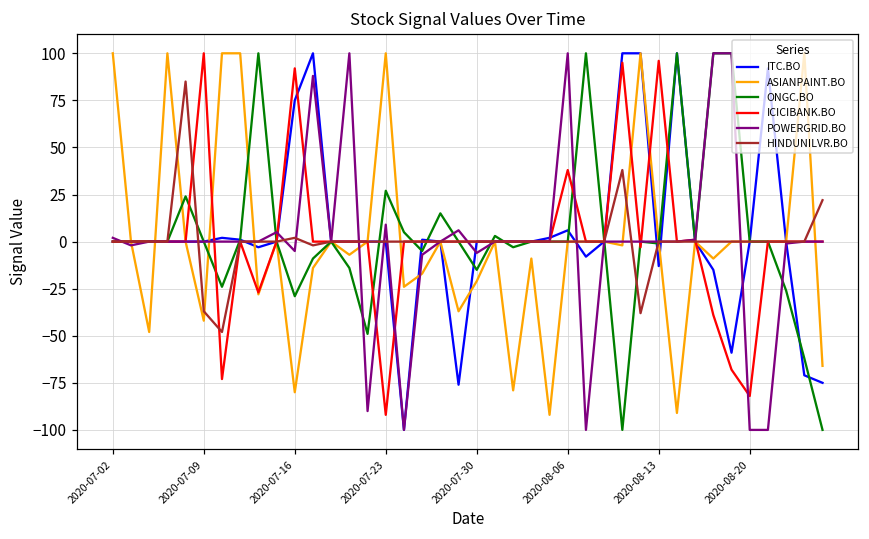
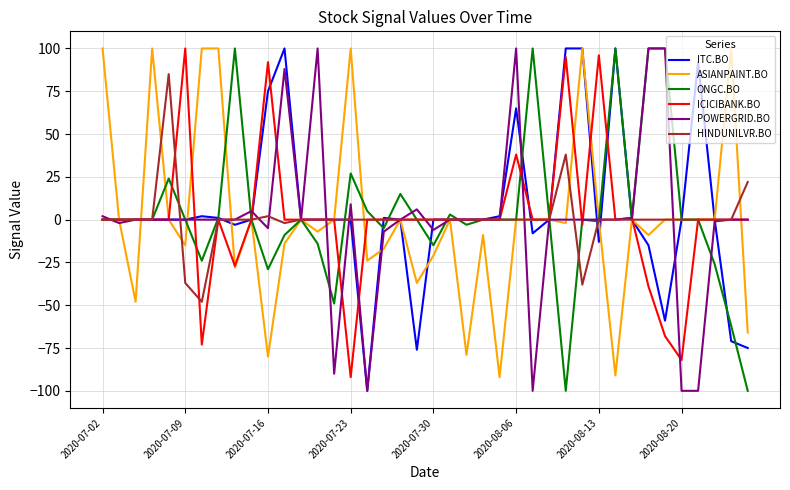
  {
    "ITC.BO": {
      "2020-07-16": 75,
-     "2020-08-06": 6,
+     "2020-08-06": 65,
      "2020-08-13": -13
    },
    "ASIANPAINT.BO": {
      "2020-07-02": 100,
-     "2020-07-09": -42,
+     "2020-07-09": -15,
      "2020-07-16": -80,
      "2020-07-23": 100,
      "2020-07-30": -21
    },
    "ONGC.BO": {
      "2020-07-16": -29,
      "2020-07-23": 27,
      "2020-07-30": -15
    },
    "ICICIBANK.BO": {
      "2020-07-09": 100,
      "2020-07-16": 92,
      "2020-07-23": -92,
      "2020-08-06": 38,
      "2020-08-13": 96,
      "2020-08-20": -82
    },
    "POWERGRID.BO": {
      "2020-07-02": 2,
      "2020-07-16": -5,
      "2020-07-23": 9,
      "2020-07-30": -6,
      "2020-08-06": 100,
      "2020-08-20": -100
    },
    "HINDUNILVR.BO": {
      "2020-07-09": -37,
      "2020-07-16": 2
    }
  }
